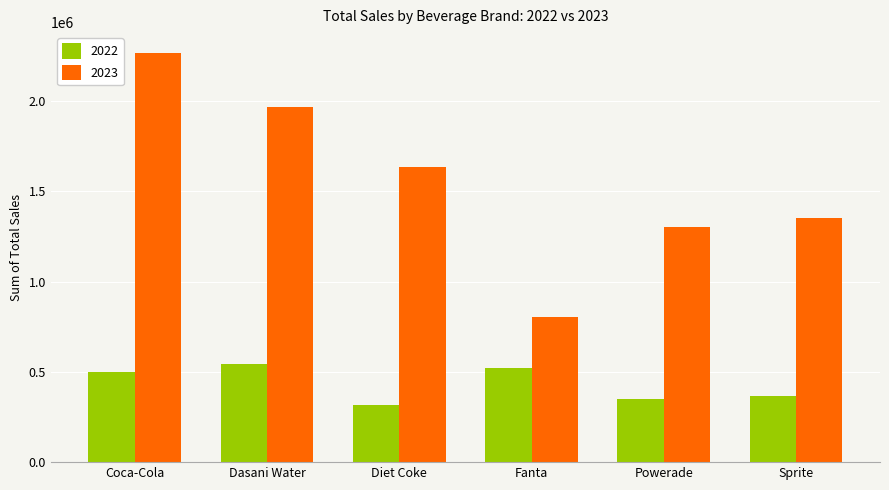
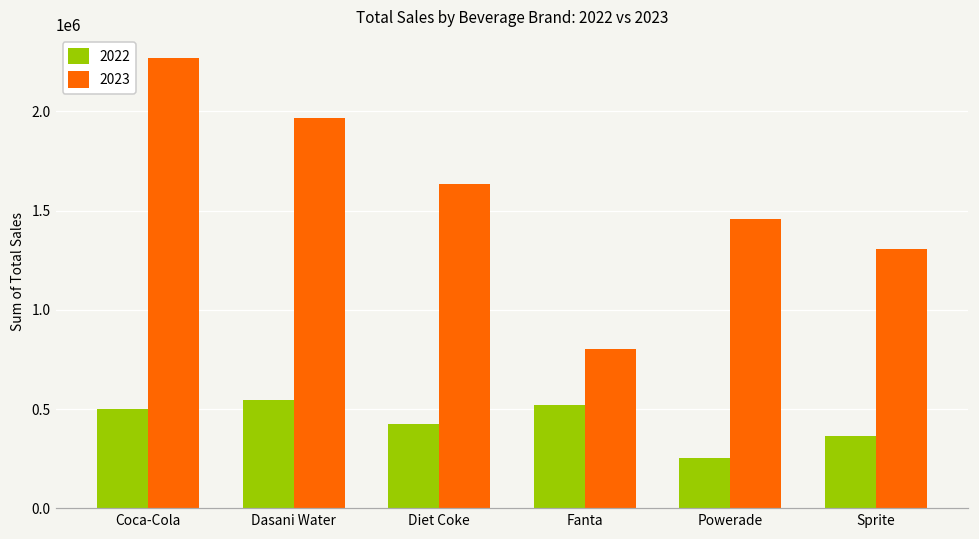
  {
    "2022": {
      "Coca-Cola": 500000,
      "Dasani Water": 540000,
-     "Diet Coke": 320000,
+     "Diet Coke": 420000,
      "Fanta": 520000,
-     "Powerade": 350000,
+     "Powerade": 260000,
      "Sprite": 370000
    },
    "2023": {
      "Coca-Cola": 2270000,
      "Dasani Water": 1970000,
      "Diet Coke": 1630000,
      "Fanta": 800000,
-     "Powerade": 1300000,
-     "Sprite": 1350000
+     "Powerade": 1460000,
+     "Sprite": 1310000
    }
  }
